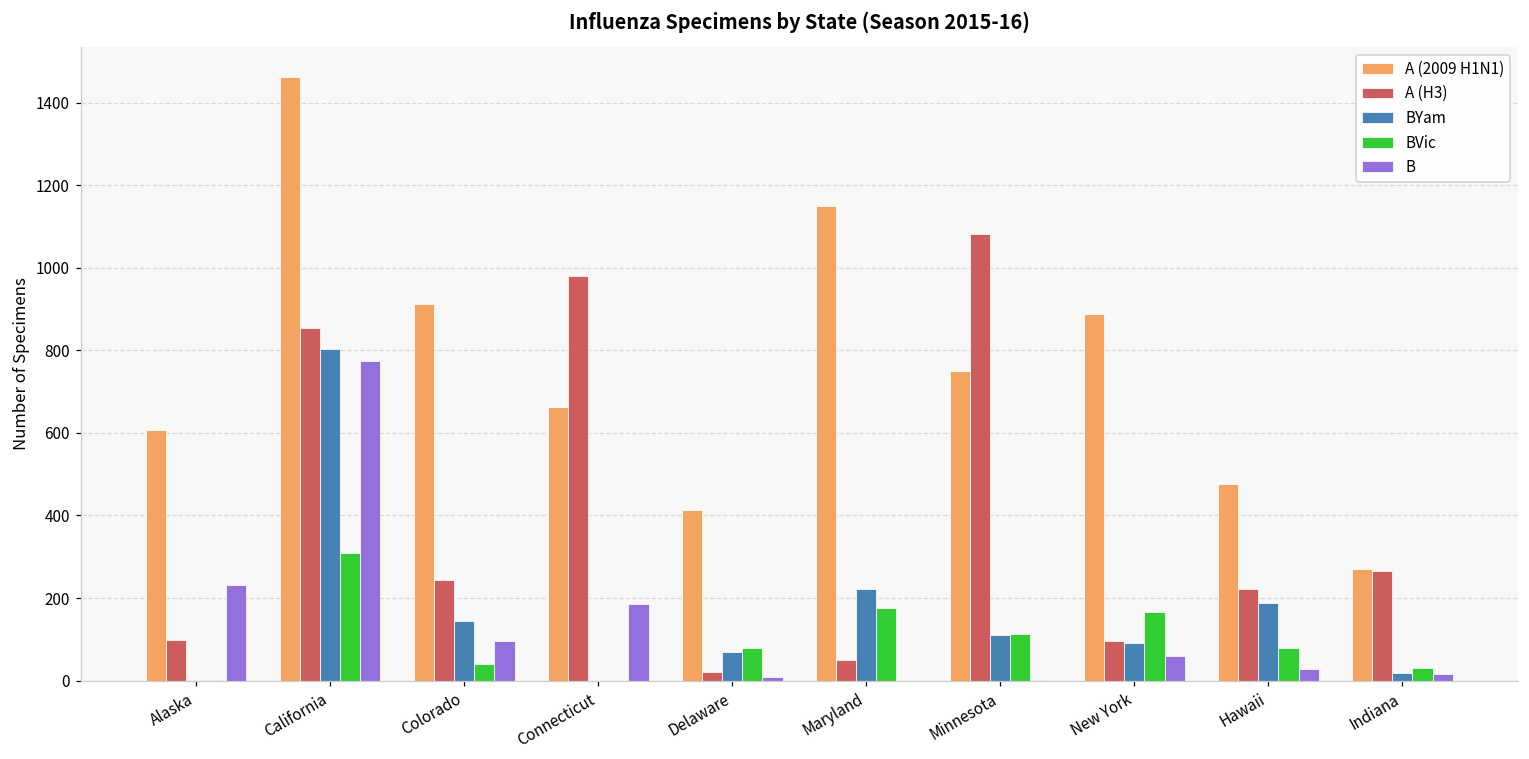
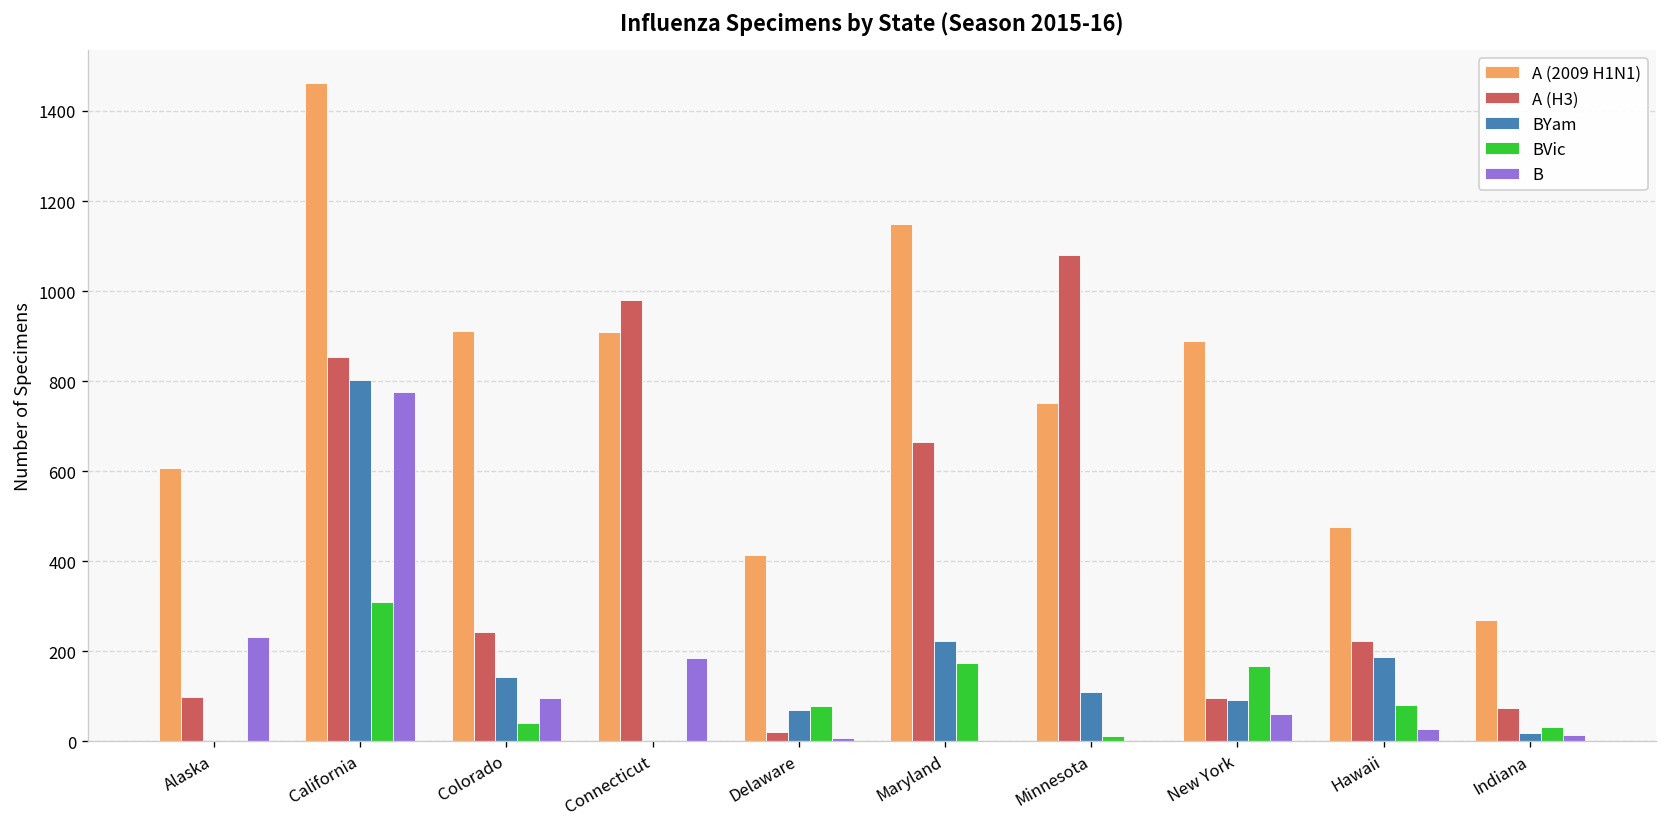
  {
    "A (2009 H1N1)": {
      "Alaska": 610,
      "California": 1460,
      "Colorado": 910,
-     "Connecticut": 660,
+     "Connecticut": 910,
      "Delaware": 410,
      "Maryland": 1150,
      "Minnesota": 750,
      "New York": 890,
      "Hawaii": 480,
      "Indiana": 270
    },
    "A (H3)": {
      "Alaska": 100,
      "California": 850,
      "Colorado": 240,
      "Connecticut": 980,
      "Delaware": 20,
-     "Maryland": 50,
+     "Maryland": 670,
      "Minnesota": 1080,
      "New York": 100,
      "Hawaii": 220,
-     "Indiana": 270
+     "Indiana": 80
    },
    "BYam": {
      "California": 800,
      "Colorado": 140,
      "Connecticut": 0,
      "Delaware": 70,
      "Maryland": 220,
      "Minnesota": 110,
      "New York": 90,
      "Hawaii": 190,
      "Indiana": 20
    },
    "BVic": {
      "California": 310,
      "Colorado": 40,
      "Connecticut": 0,
      "Delaware": 80,
      "Maryland": 180,
-     "Minnesota": 110,
+     "Minnesota": 10,
      "New York": 170,
      "Hawaii": 80,
      "Indiana": 30
    },
    "B": {
      "Alaska": 230,
      "California": 780,
      "Colorado": 100,
      "Connecticut": 190,
      "Delaware": 10,
      "Maryland": 0,
      "New York": 60,
      "Hawaii": 30,
      "Indiana": 20
    }
  }
